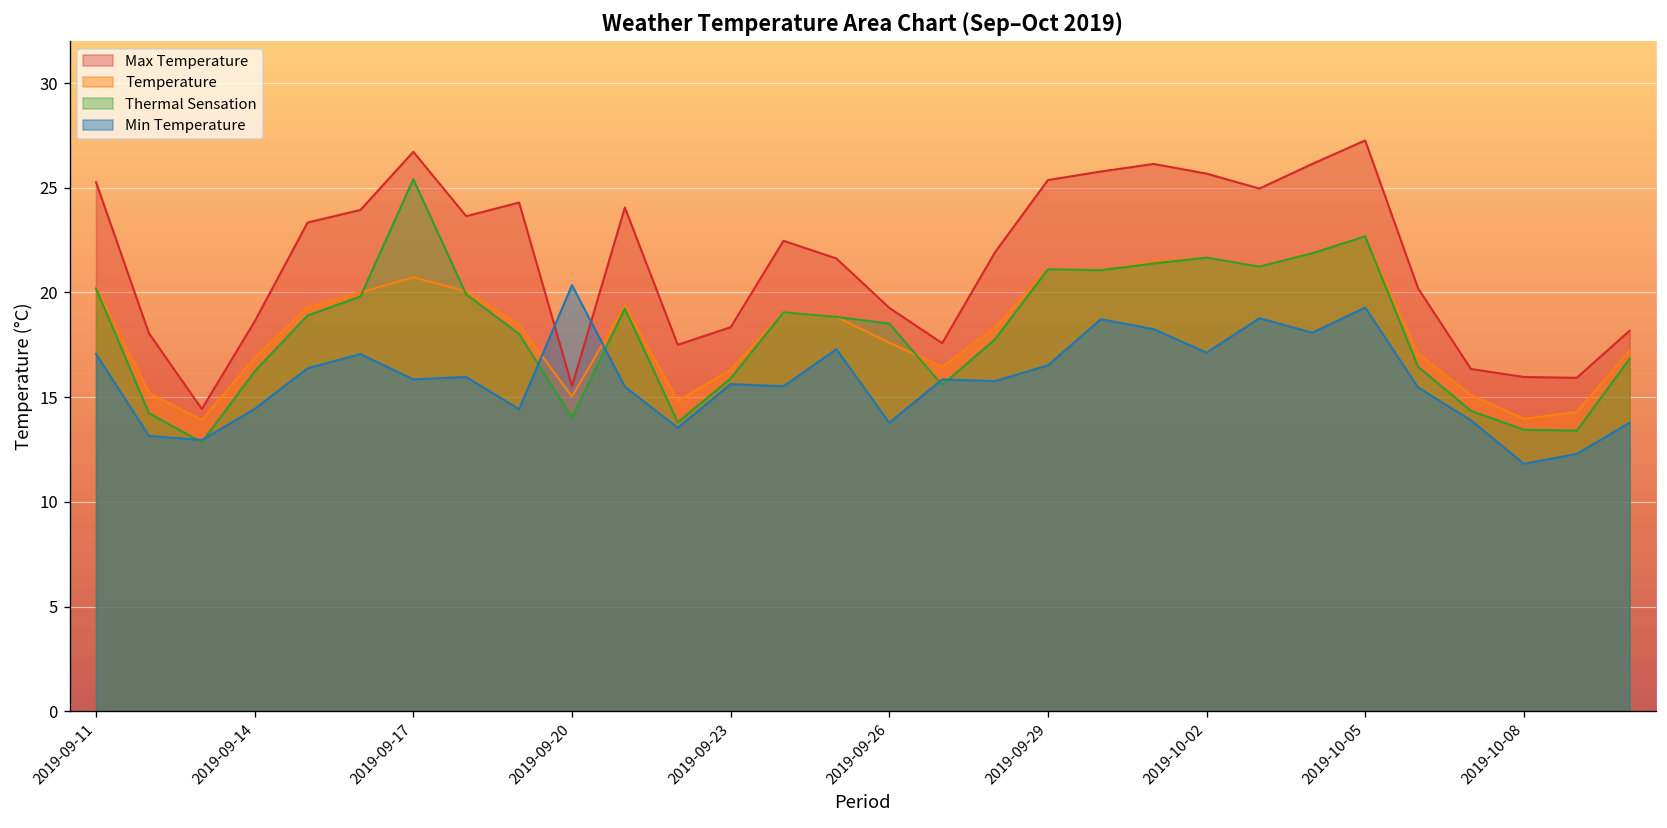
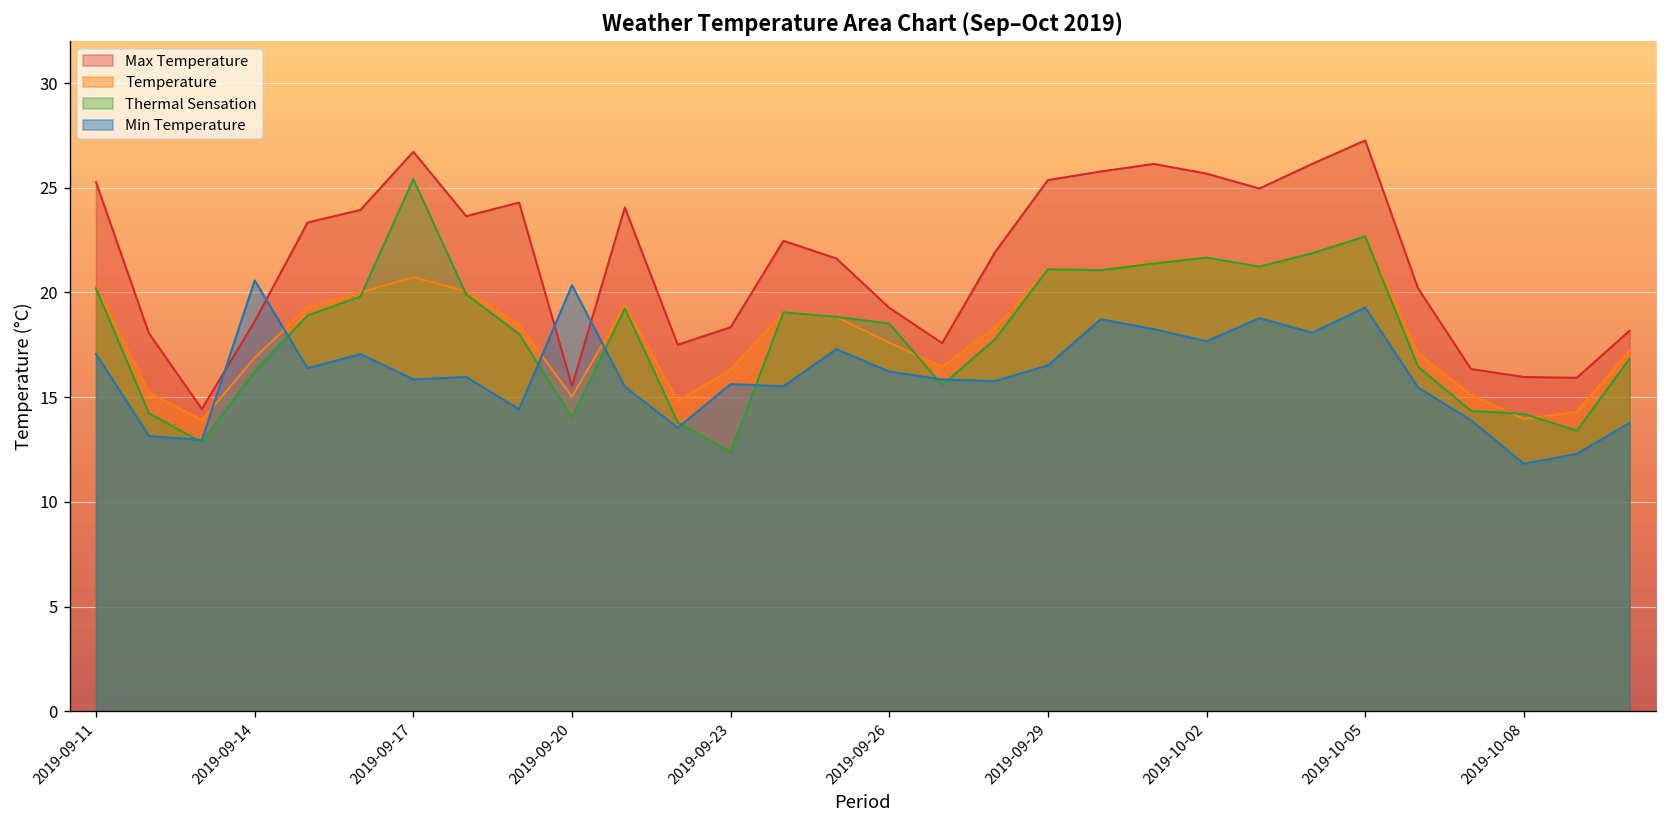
  {
    "Thermal Sensation": {
      "2019-09-14": 16.2,
      "2019-09-17": 25.4,
      "2019-09-20": 14.0,
-     "2019-09-23": 15.9,
+     "2019-09-23": 12.4,
      "2019-09-26": 18.5,
-     "2019-10-08": 13.5
+     "2019-10-08": 14.2
    },
    "Min Temperature": {
      "2019-09-11": 17.1,
-     "2019-09-14": 14.4,
+     "2019-09-14": 20.6,
      "2019-09-17": 15.9,
      "2019-09-20": 20.4,
      "2019-09-23": 15.6,
-     "2019-09-26": 13.8,
+     "2019-09-26": 16.2,
      "2019-09-29": 16.5,
-     "2019-10-02": 17.1,
+     "2019-10-02": 17.7,
      "2019-10-05": 19.3,
      "2019-10-08": 11.8
    }
  }
